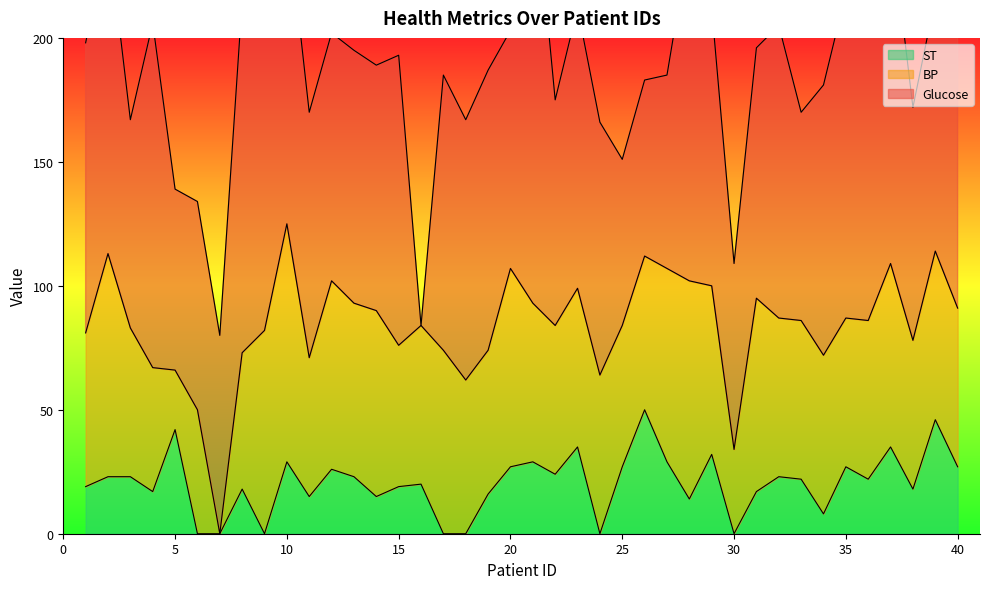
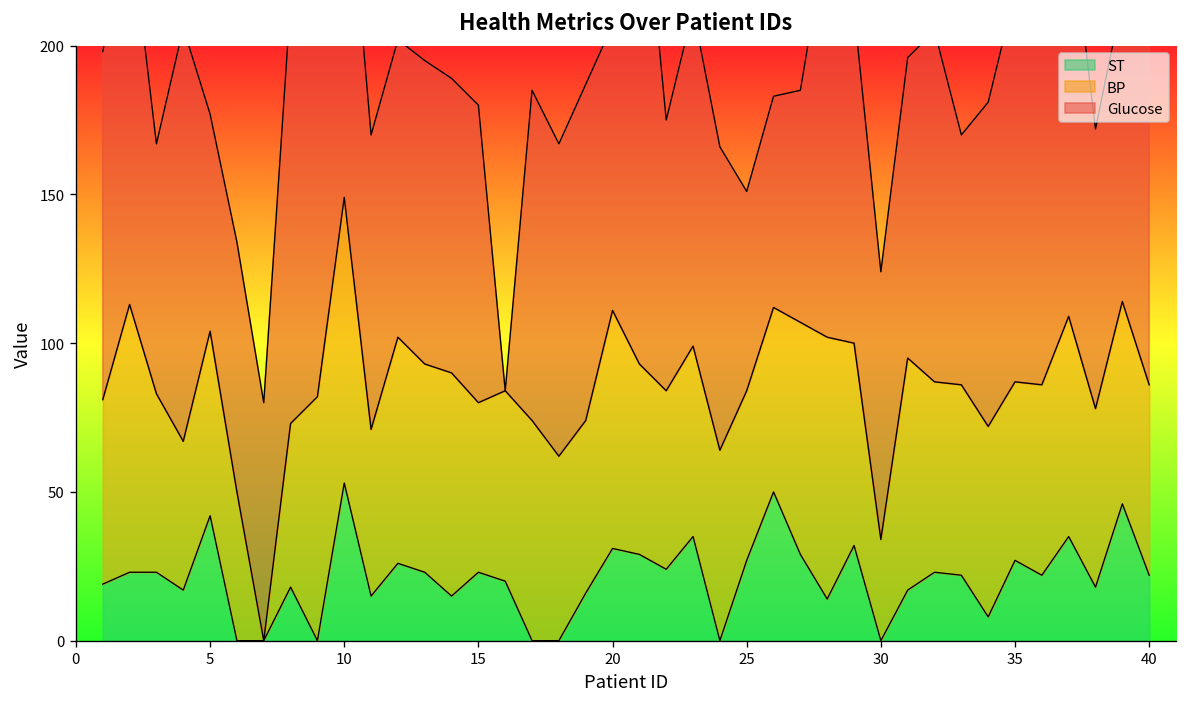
  {
    "ST": {
      "5": 42,
-     "10": 29,
-     "15": 19,
-     "20": 27,
+     "10": 53,
+     "15": 23,
+     "20": 31,
      "25": 27,
      "30": 0,
      "35": 27,
-     "40": 27
+     "40": 22
    },
    "BP": {
-     "5": 24,
+     "5": 62,
      "10": 96,
      "15": 57,
      "20": 80,
      "25": 57,
      "30": 34,
      "35": 60,
      "40": 64
    },
    "Glucose": {
      "5": 73,
-     "15": 117,
+     "15": 100,
      "25": 67,
-     "30": 75
+     "30": 90
    }
  }
